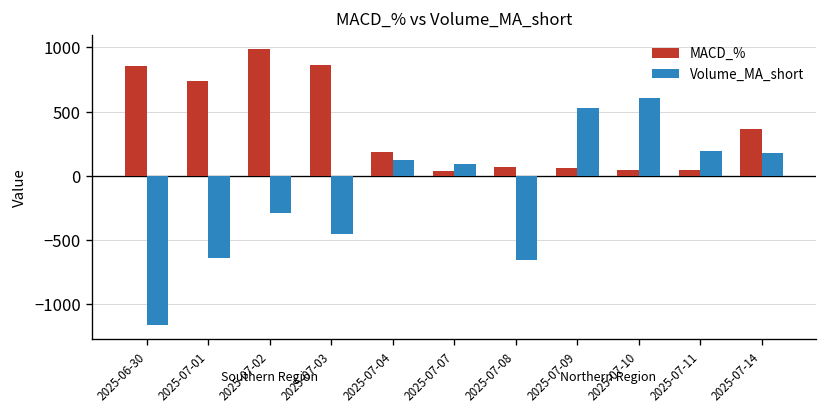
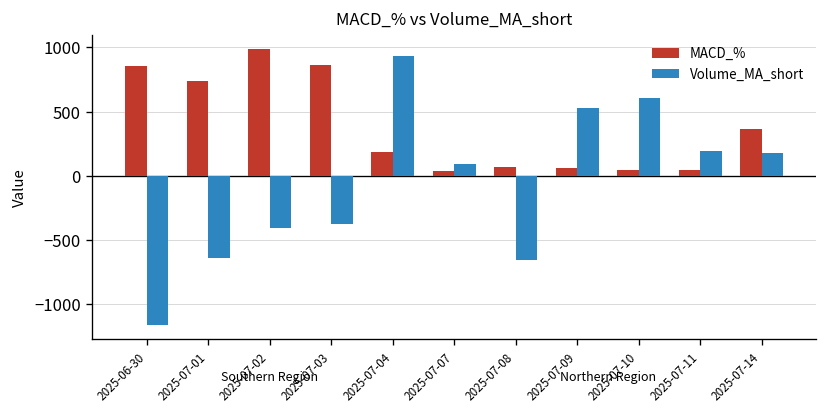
  {
    "MACD_%": {
      "2025-06-30": 860,
      "2025-07-01": 740,
      "2025-07-02": 990,
      "2025-07-03": 860,
      "2025-07-04": 180,
      "2025-07-07": 40,
      "2025-07-08": 70,
      "2025-07-09": 60,
      "2025-07-10": 40,
      "2025-07-11": 40,
      "2025-07-14": 370
    },
    "Volume_MA_short": {
      "2025-06-30": -1170,
      "2025-07-01": -640,
-     "2025-07-02": -290,
-     "2025-07-03": -460,
-     "2025-07-04": 120,
+     "2025-07-02": -410,
+     "2025-07-03": -380,
+     "2025-07-04": 940,
      "2025-07-07": 90,
      "2025-07-08": -660,
      "2025-07-09": 530,
      "2025-07-10": 600,
      "2025-07-11": 200,
      "2025-07-14": 180
    }
  }
